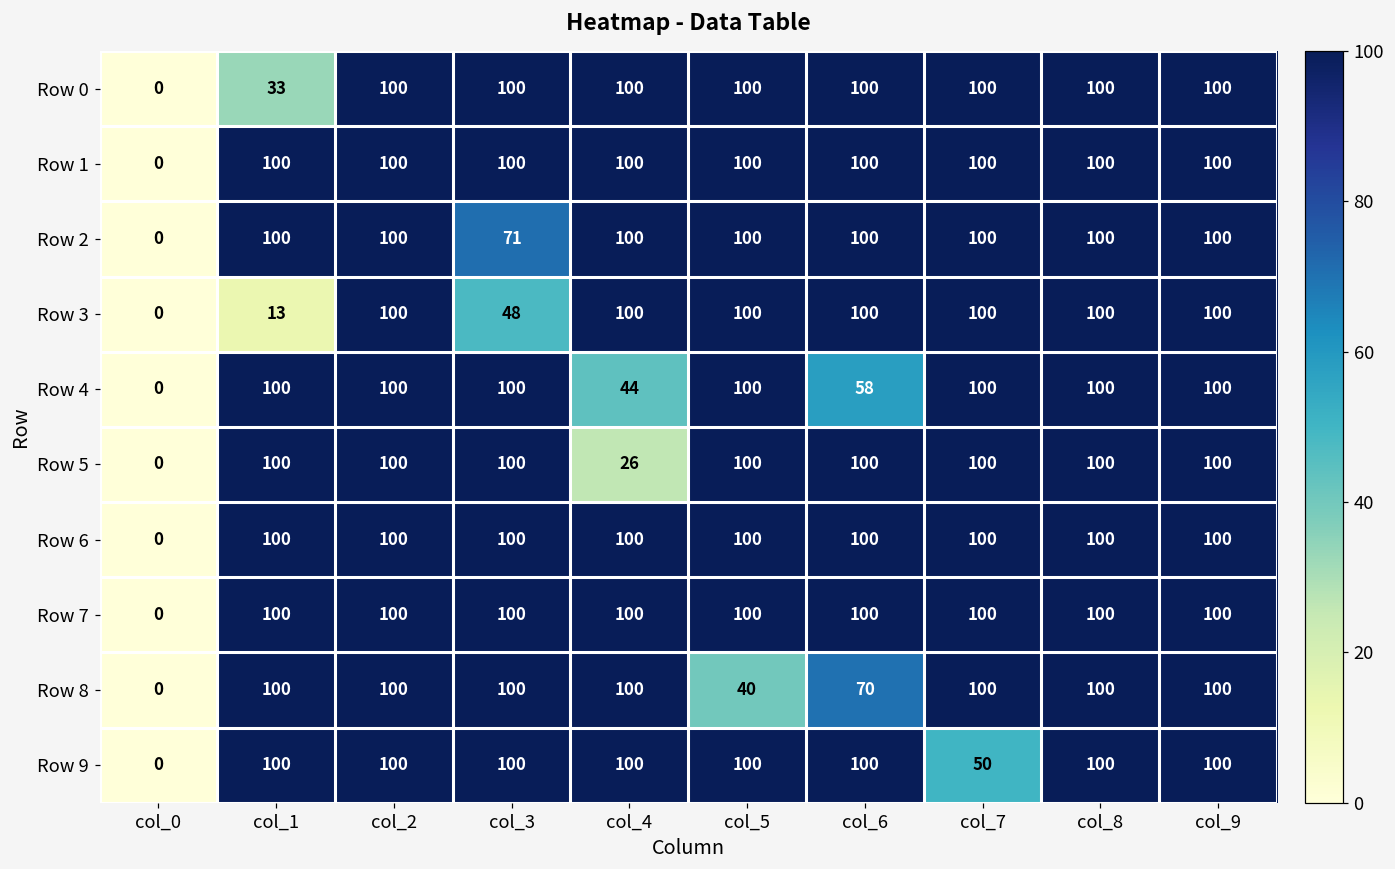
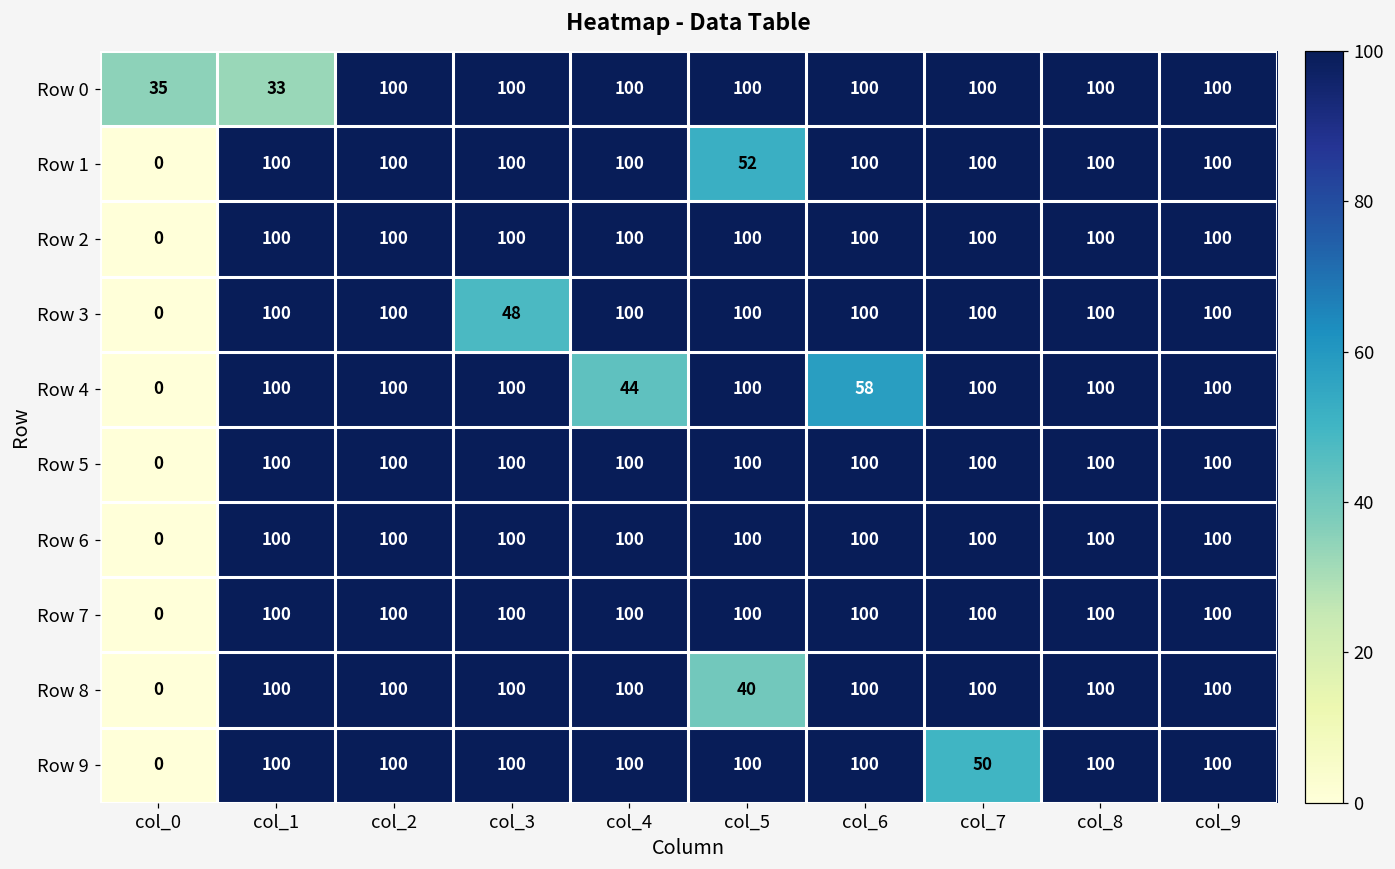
  {
    "Row 0": {
-     "col_0": 0,
+     "col_0": 35,
      "col_1": 33,
      "col_2": 100,
      "col_3": 100,
      "col_4": 100,
      "col_5": 100,
      "col_6": 100,
      "col_7": 100,
      "col_8": 100,
      "col_9": 100
    },
    "Row 1": {
      "col_0": 0,
      "col_1": 100,
      "col_2": 100,
      "col_3": 100,
      "col_4": 100,
-     "col_5": 100,
+     "col_5": 52,
      "col_6": 100,
      "col_7": 100,
      "col_8": 100,
      "col_9": 100
    },
    "Row 2": {
      "col_0": 0,
      "col_1": 100,
      "col_2": 100,
-     "col_3": 71,
+     "col_3": 100,
      "col_4": 100,
      "col_5": 100,
      "col_6": 100,
      "col_7": 100,
      "col_8": 100,
      "col_9": 100
    },
    "Row 3": {
      "col_0": 0,
-     "col_1": 13,
+     "col_1": 100,
      "col_2": 100,
      "col_3": 48,
      "col_4": 100,
      "col_5": 100,
      "col_6": 100,
      "col_7": 100,
      "col_8": 100,
      "col_9": 100
    },
    "Row 4": {
      "col_0": 0,
      "col_1": 100,
      "col_2": 100,
      "col_3": 100,
      "col_4": 44,
      "col_5": 100,
      "col_6": 58,
      "col_7": 100,
      "col_8": 100,
      "col_9": 100
    },
    "Row 5": {
      "col_0": 0,
      "col_1": 100,
      "col_2": 100,
      "col_3": 100,
-     "col_4": 26,
+     "col_4": 100,
      "col_5": 100,
      "col_6": 100,
      "col_7": 100,
      "col_8": 100,
      "col_9": 100
    },
    "Row 6": {
      "col_0": 0,
      "col_1": 100,
      "col_2": 100,
      "col_3": 100,
      "col_4": 100,
      "col_5": 100,
      "col_6": 100,
      "col_7": 100,
      "col_8": 100,
      "col_9": 100
    },
    "Row 7": {
      "col_0": 0,
      "col_1": 100,
      "col_2": 100,
      "col_3": 100,
      "col_4": 100,
      "col_5": 100,
      "col_6": 100,
      "col_7": 100,
      "col_8": 100,
      "col_9": 100
    },
    "Row 8": {
      "col_0": 0,
      "col_1": 100,
      "col_2": 100,
      "col_3": 100,
      "col_4": 100,
      "col_5": 40,
-     "col_6": 70,
+     "col_6": 100,
      "col_7": 100,
      "col_8": 100,
      "col_9": 100
    },
    "Row 9": {
      "col_0": 0,
      "col_1": 100,
      "col_2": 100,
      "col_3": 100,
      "col_4": 100,
      "col_5": 100,
      "col_6": 100,
      "col_7": 50,
      "col_8": 100,
      "col_9": 100
    }
  }
